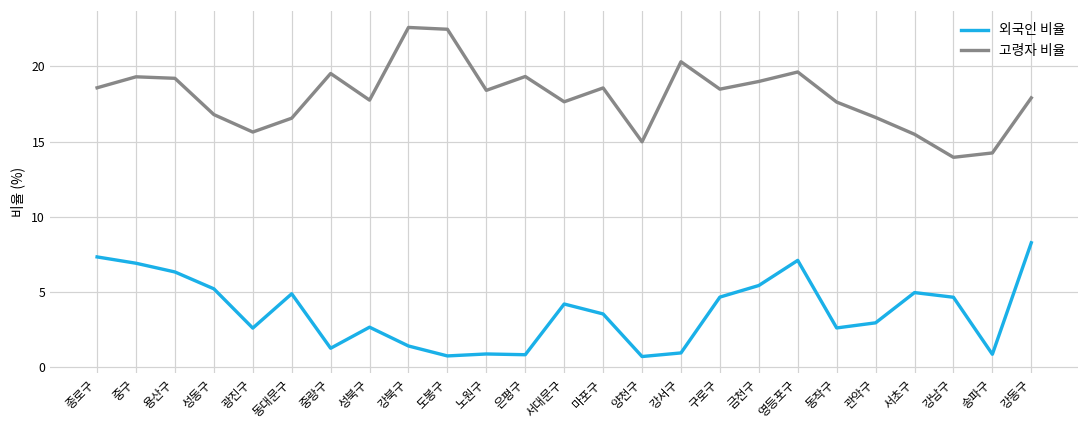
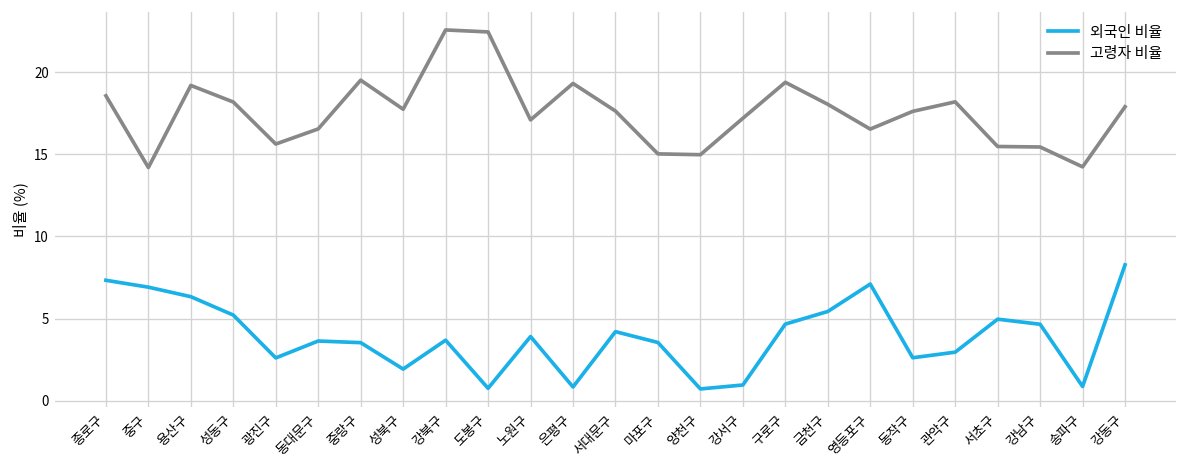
  {
    "외국인 비율": {
      "종로구": 7.3,
      "중구": 6.9,
      "용산구": 6.3,
      "성동구": 5.2,
      "광진구": 2.6,
-     "동대문구": 4.9,
-     "중랑구": 1.3,
-     "성북구": 2.7,
-     "강북구": 1.4,
+     "동대문구": 3.6,
+     "중랑구": 3.5,
+     "성북구": 1.9,
+     "강북구": 3.7,
      "도봉구": 0.8,
-     "노원구": 0.9,
+     "노원구": 3.9,
      "은평구": 0.8,
      "서대문구": 4.2,
      "마포구": 3.5,
      "양천구": 0.7,
      "강서구": 1.0,
      "구로구": 4.7,
      "금천구": 5.4,
      "영등포구": 7.1,
      "동작구": 2.6,
      "관악구": 3.0,
      "서초구": 5.0,
      "강남구": 4.7,
      "송파구": 0.9,
      "강동구": 8.3
    },
    "고령자 비율": {
      "종로구": 18.6,
-     "중구": 19.3,
+     "중구": 14.2,
      "용산구": 19.2,
-     "성동구": 16.8,
+     "성동구": 18.2,
      "광진구": 15.6,
      "동대문구": 16.6,
      "중랑구": 19.5,
      "성북구": 17.8,
      "강북구": 22.6,
      "도봉구": 22.5,
-     "노원구": 18.4,
+     "노원구": 17.1,
      "은평구": 19.3,
      "서대문구": 17.6,
-     "마포구": 18.6,
+     "마포구": 15.0,
      "양천구": 15.0,
-     "강서구": 20.3,
-     "구로구": 18.5,
-     "금천구": 19.0,
-     "영등포구": 19.6,
+     "강서구": 17.2,
+     "구로구": 19.4,
+     "금천구": 18.1,
+     "영등포구": 16.5,
      "동작구": 17.6,
-     "관악구": 16.6,
+     "관악구": 18.2,
      "서초구": 15.5,
-     "강남구": 14.0,
+     "강남구": 15.5,
      "송파구": 14.2,
      "강동구": 17.9
    }
  }
